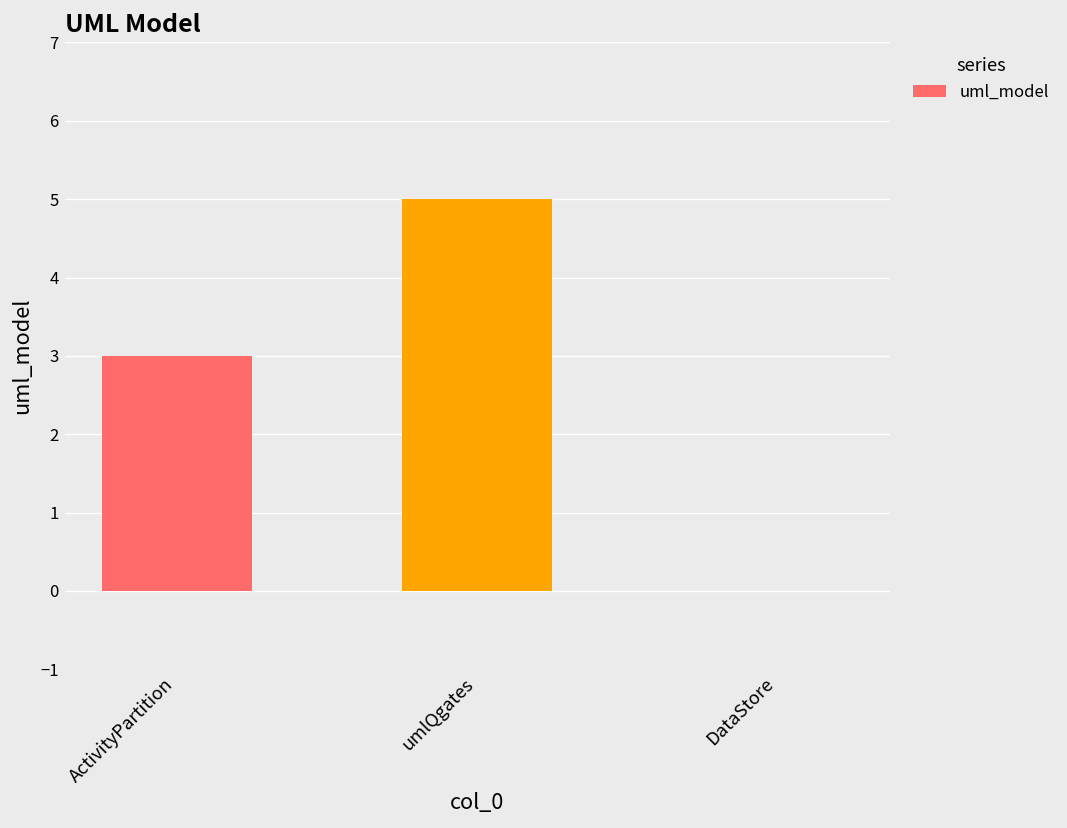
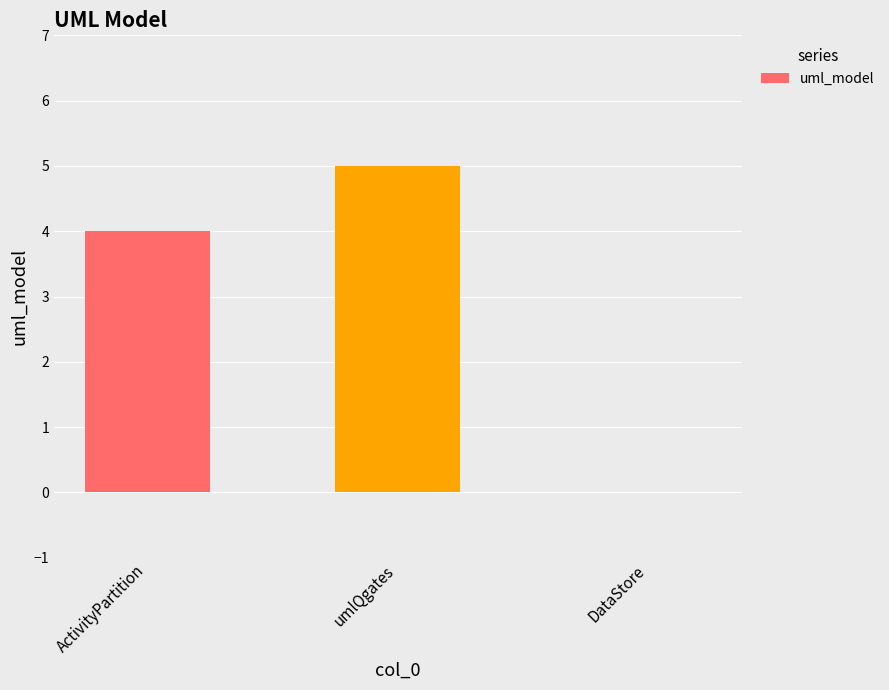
  {
-   "ActivityPartition": 3,
+   "ActivityPartition": 4,
    "umlQgates": 5,
    "DataStore": 0
  }
